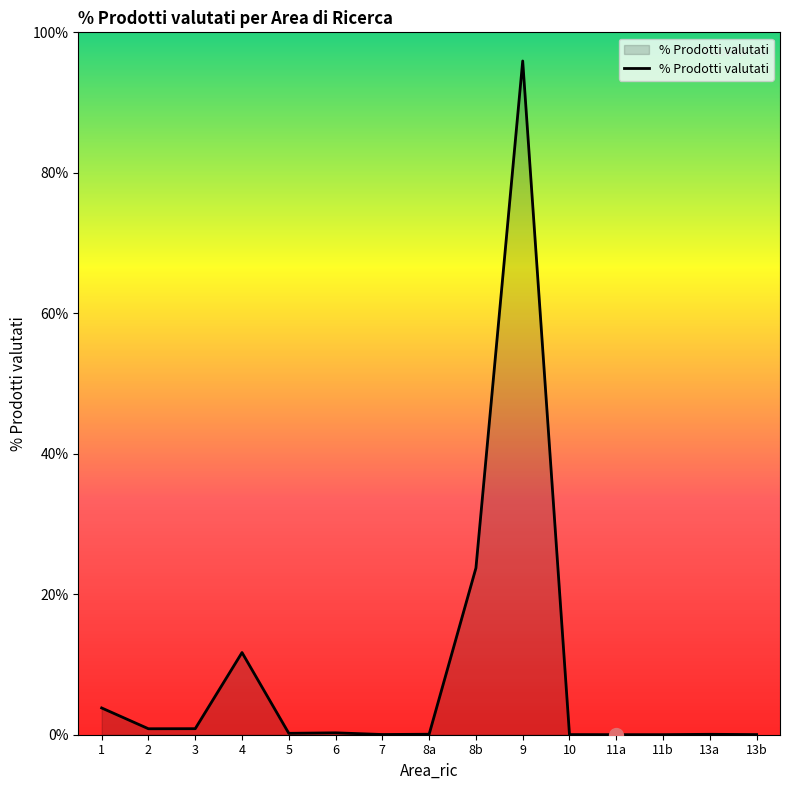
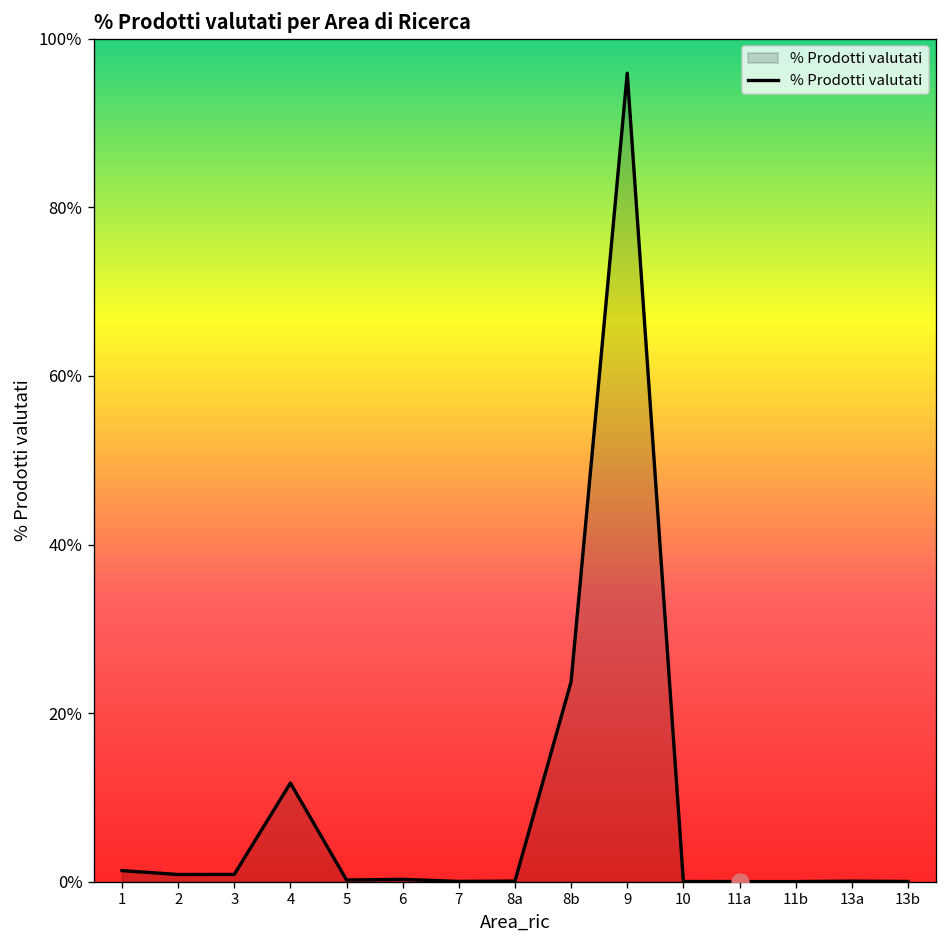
  {
    "% Prodotti valutati": {
-     "1": "4%",
+     "1": "1%",
      "2": "1%",
      "3": "1%",
      "4": "12%",
      "5": "0%",
      "6": "0%",
      "7": "0%",
      "8a": "0%",
      "8b": "24%",
      "9": "96%",
      "10": "0%",
      "11b": "0%",
      "13a": "0%",
      "13b": "0%"
    }
  }
